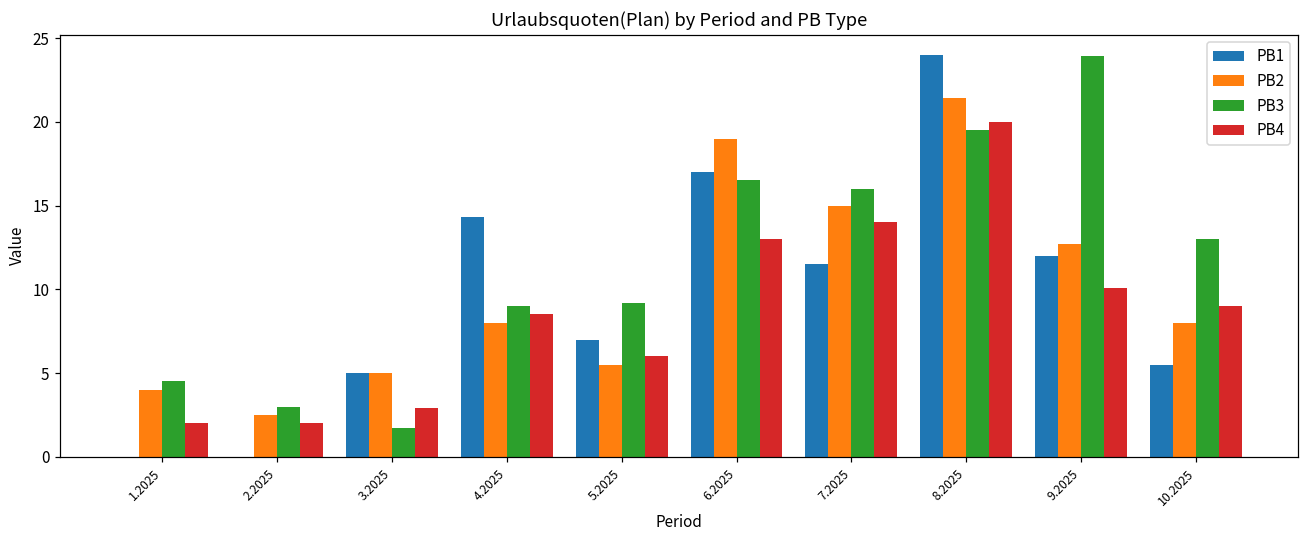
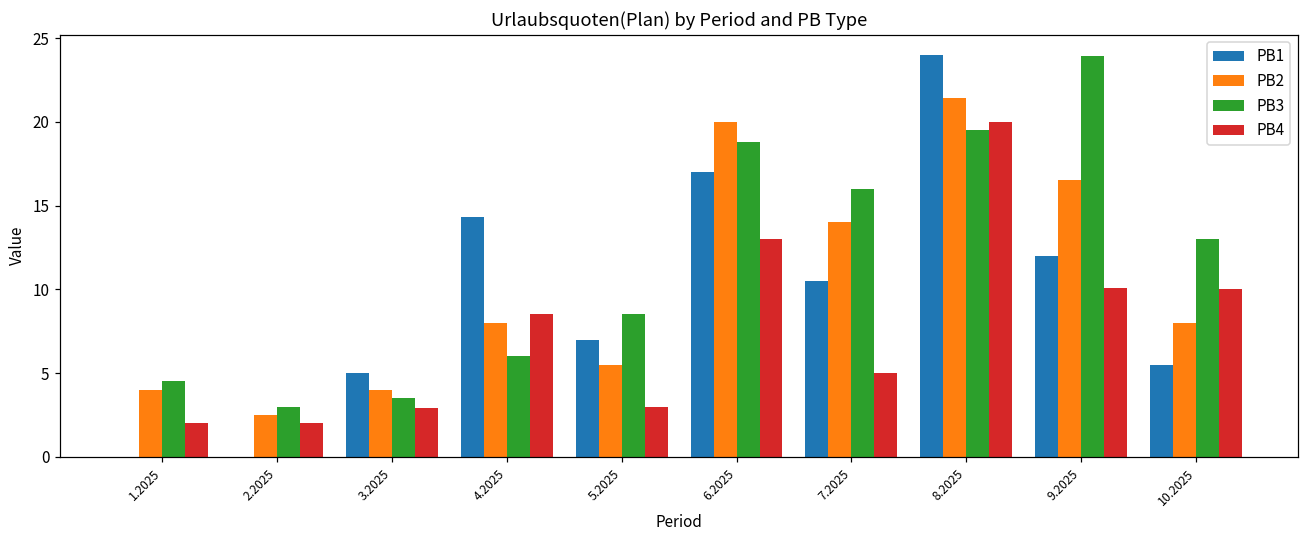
  {
    "PB1": {
      "1.2025": 0.0,
      "2.2025": 0.0,
      "3.2025": 5.0,
      "4.2025": 14.3,
      "5.2025": 7.0,
      "6.2025": 17.0,
-     "7.2025": 11.5,
+     "7.2025": 10.5,
      "8.2025": 24.0,
      "9.2025": 12.0,
      "10.2025": 5.5
    },
    "PB2": {
      "1.2025": 4.0,
      "2.2025": 2.5,
-     "3.2025": 5,
+     "3.2025": 4,
      "4.2025": 8.0,
      "5.2025": 5.5,
-     "6.2025": 19,
-     "7.2025": 15,
+     "6.2025": 20,
+     "7.2025": 14,
      "8.2025": 21.4,
-     "9.2025": 12.7,
+     "9.2025": 16.5,
      "10.2025": 8.0
    },
    "PB3": {
      "1.2025": 4.5,
      "2.2025": 3.0,
-     "3.2025": 1.7,
-     "4.2025": 9,
-     "5.2025": 9.2,
-     "6.2025": 16.5,
+     "3.2025": 3.5,
+     "4.2025": 6,
+     "5.2025": 8.5,
+     "6.2025": 18.8,
      "7.2025": 16.0,
      "8.2025": 19.5,
      "9.2025": 23.9,
      "10.2025": 13.0
    },
    "PB4": {
      "1.2025": 2,
      "2.2025": 2,
      "3.2025": 3,
      "4.2025": 8.5,
-     "5.2025": 6,
+     "5.2025": 3,
      "6.2025": 13,
-     "7.2025": 14,
+     "7.2025": 5,
      "8.2025": 20,
      "9.2025": 10,
-     "10.2025": 9
+     "10.2025": 10
    }
  }
